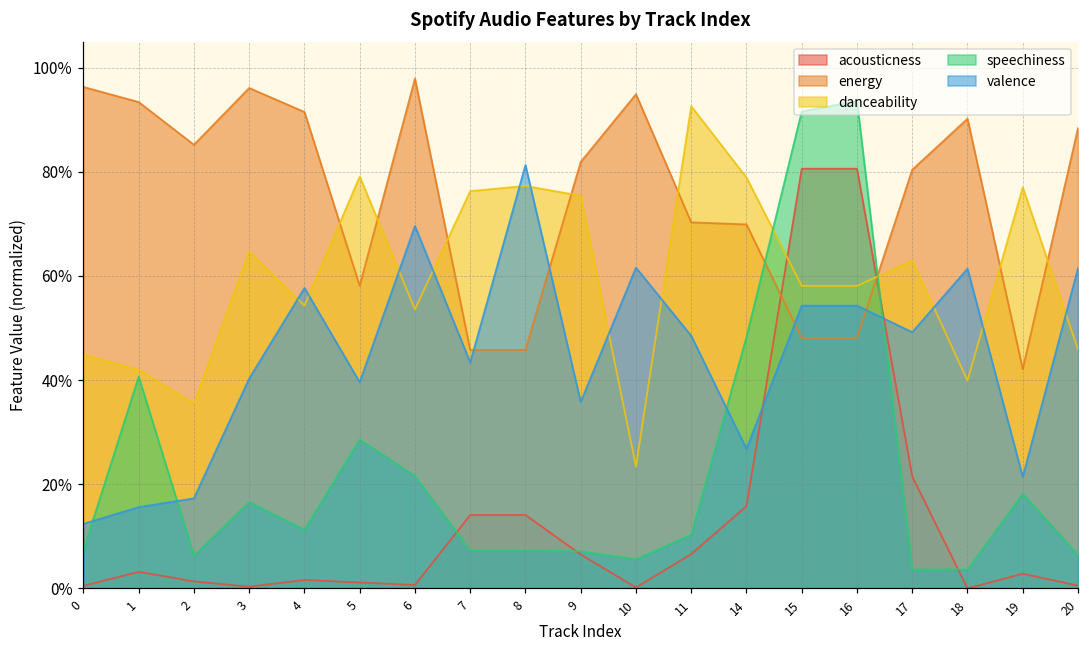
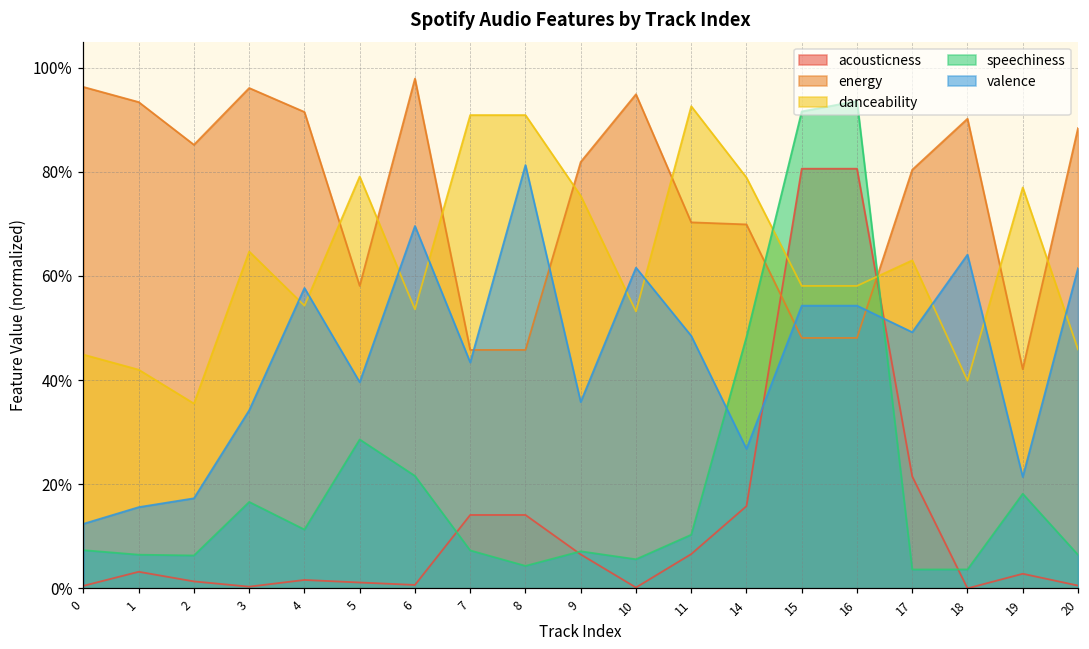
  {
    "danceability": {
      "0": "45%",
      "1": "42%",
      "2": "36%",
      "3": "65%",
      "4": "54%",
      "5": "79%",
      "6": "54%",
-     "7": "76%",
-     "8": "77%",
+     "7": "91%",
+     "8": "91%",
      "9": "75%",
-     "10": "23%",
+     "10": "53%",
      "11": "93%",
      "14": "79%",
      "15": "58%",
      "16": "58%",
      "17": "63%",
      "18": "40%",
      "19": "77%",
      "20": "46%"
    },
    "speechiness": {
      "0": "7%",
-     "1": "41%",
+     "1": "6%",
      "2": "6%",
      "3": "17%",
      "4": "11%",
      "5": "29%",
      "6": "22%",
      "7": "7%",
-     "8": "7%",
+     "8": "4%",
      "9": "7%",
      "10": "6%",
      "11": "10%",
      "14": "48%",
      "17": "4%",
      "18": "4%",
      "19": "18%",
      "20": "6%"
    },
    "valence": {
      "0": "12%",
      "1": "16%",
      "2": "17%",
-     "3": "40%",
+     "3": "34%",
      "4": "58%",
      "5": "40%",
      "6": "70%",
      "7": "43%",
      "8": "81%",
      "9": "36%",
      "10": "62%",
      "11": "49%",
      "14": "27%",
      "15": "54%",
      "16": "54%",
      "17": "49%",
-     "18": "61%",
+     "18": "64%",
      "19": "21%",
      "20": "62%"
    }
  }
